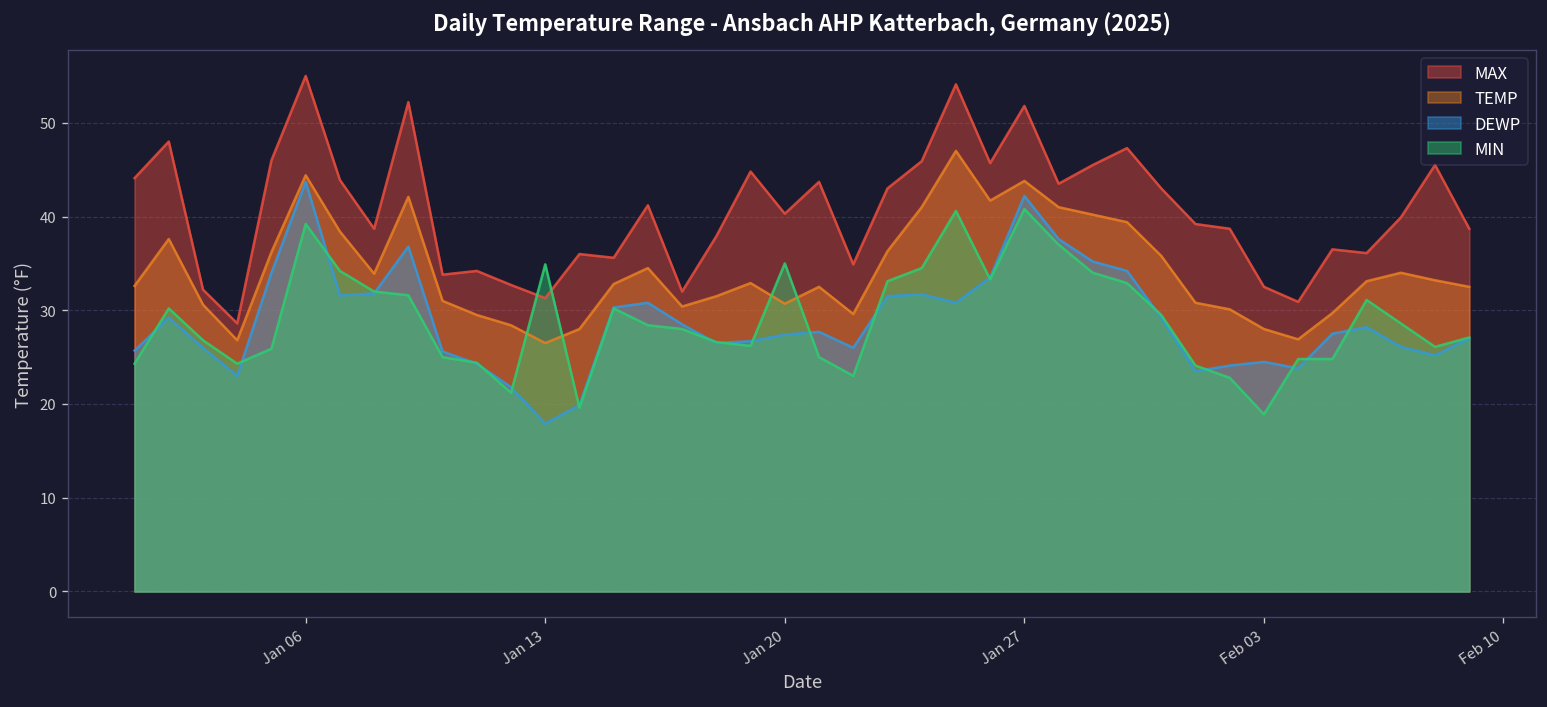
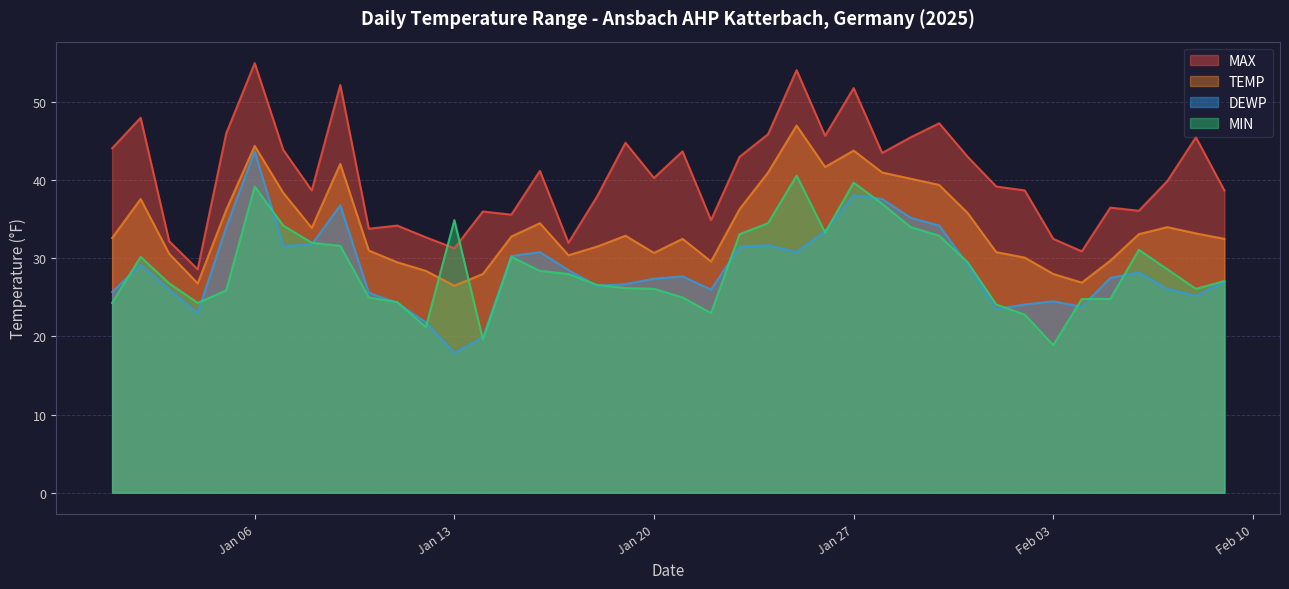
  {
    "DEWP": {
      "Jan 06": 44,
      "Jan 13": 18,
      "Jan 20": 27,
-     "Jan 27": 42,
+     "Jan 27": 38,
      "Feb 03": 25
    },
    "MIN": {
      "Jan 06": 39,
      "Jan 13": 35,
-     "Jan 20": 35,
-     "Jan 27": 41,
+     "Jan 20": 26,
+     "Jan 27": 40,
      "Feb 03": 19
    }
  }
